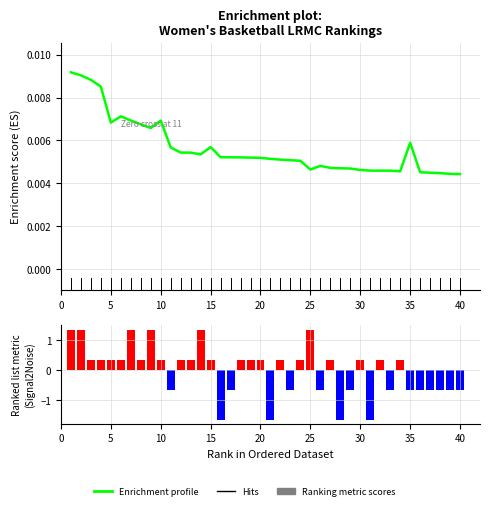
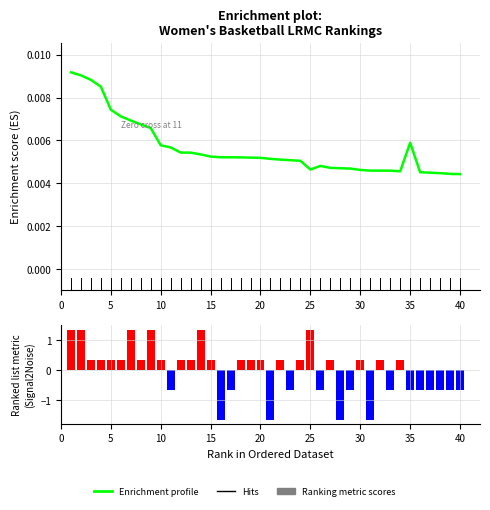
  {
    "Enrichment plot: Women's Basketball LRMC Rankings": {
-     "5": 0.0068,
-     "10": 0.0069,
-     "15": 0.0057,
+     "5": 0.0074,
+     "10": 0.0058,
+     "15": 0.0052,
      "20": 0.0052,
      "25": 0.0046,
      "30": 0.0046,
      "35": 0.0059,
      "40": 0.0044
    }
  }
